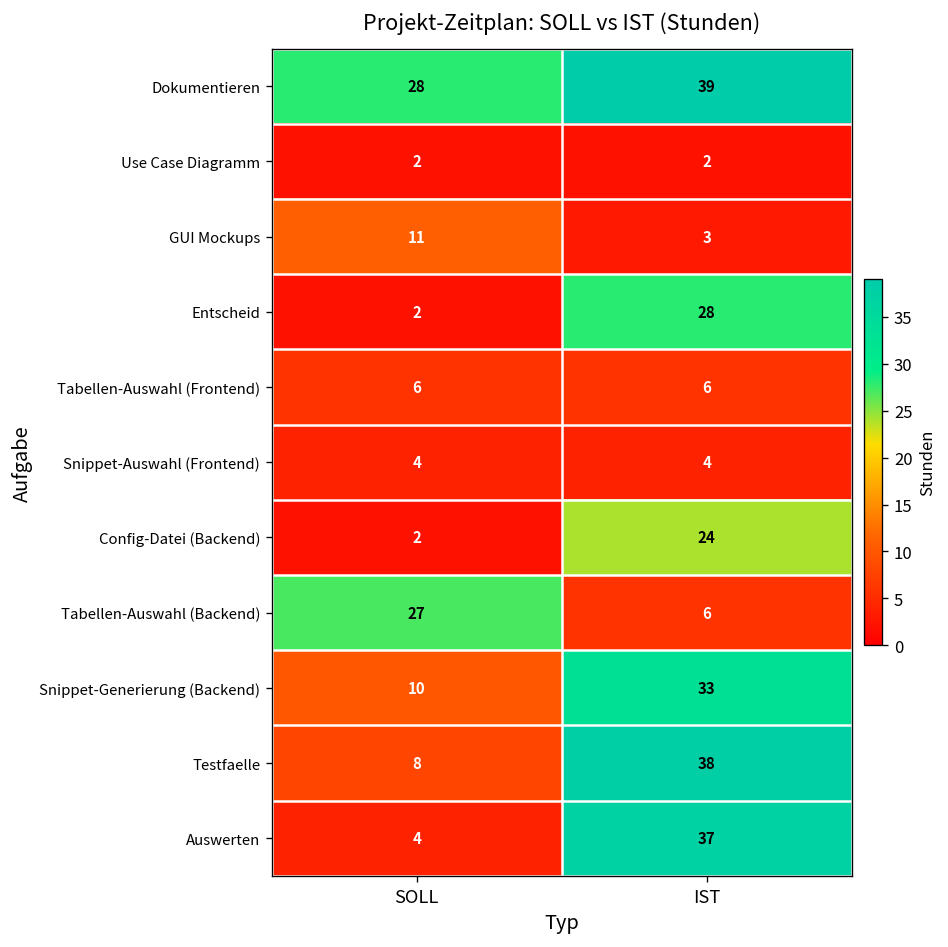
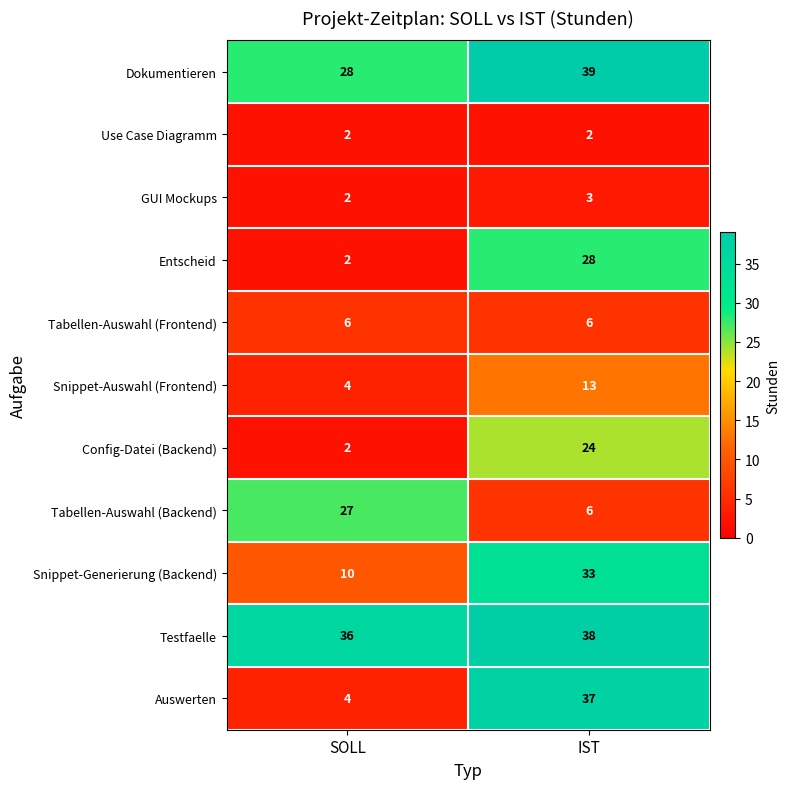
  {
    "Dokumentieren": {
      "SOLL": 28,
      "IST": 39
    },
    "Use Case Diagramm": {
      "SOLL": 2,
      "IST": 2
    },
    "GUI Mockups": {
-     "SOLL": 11,
+     "SOLL": 2,
      "IST": 3
    },
    "Entscheid": {
      "SOLL": 2,
      "IST": 28
    },
    "Tabellen-Auswahl (Frontend)": {
      "SOLL": 6,
      "IST": 6
    },
    "Snippet-Auswahl (Frontend)": {
      "SOLL": 4,
-     "IST": 4
+     "IST": 13
    },
    "Config-Datei (Backend)": {
      "SOLL": 2,
      "IST": 24
    },
    "Tabellen-Auswahl (Backend)": {
      "SOLL": 27,
      "IST": 6
    },
    "Snippet-Generierung (Backend)": {
      "SOLL": 10,
      "IST": 33
    },
    "Testfaelle": {
-     "SOLL": 8,
+     "SOLL": 36,
      "IST": 38
    },
    "Auswerten": {
      "SOLL": 4,
      "IST": 37
    }
  }
